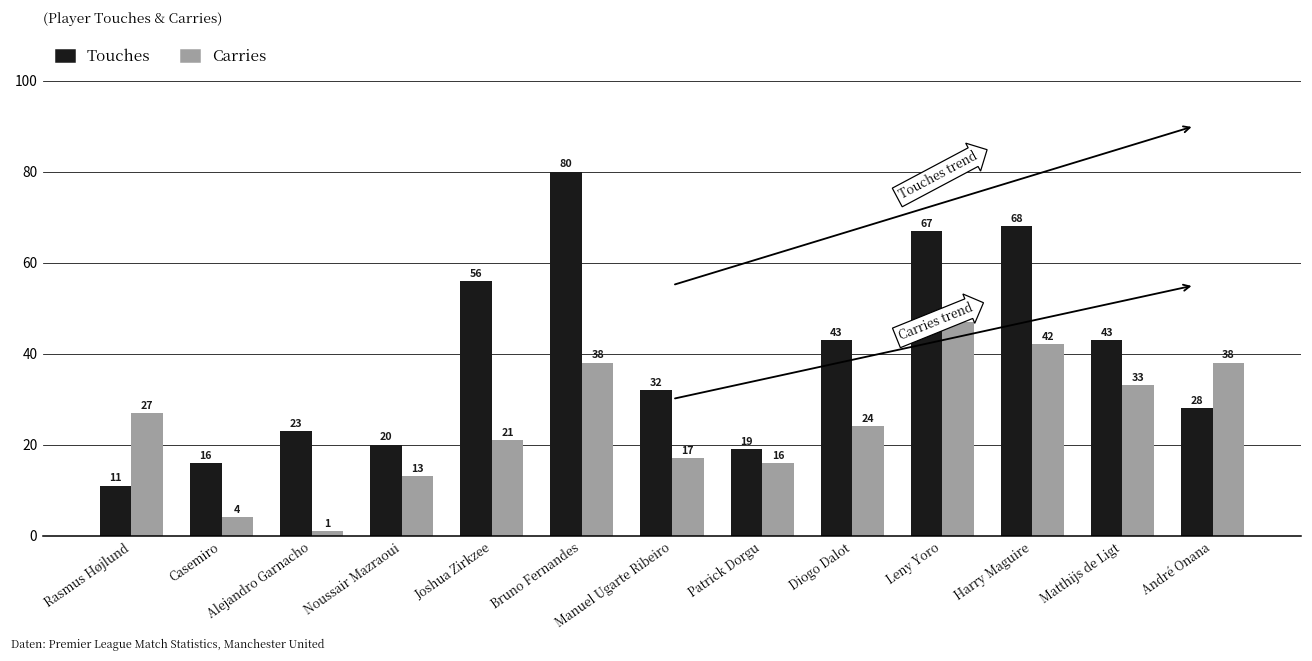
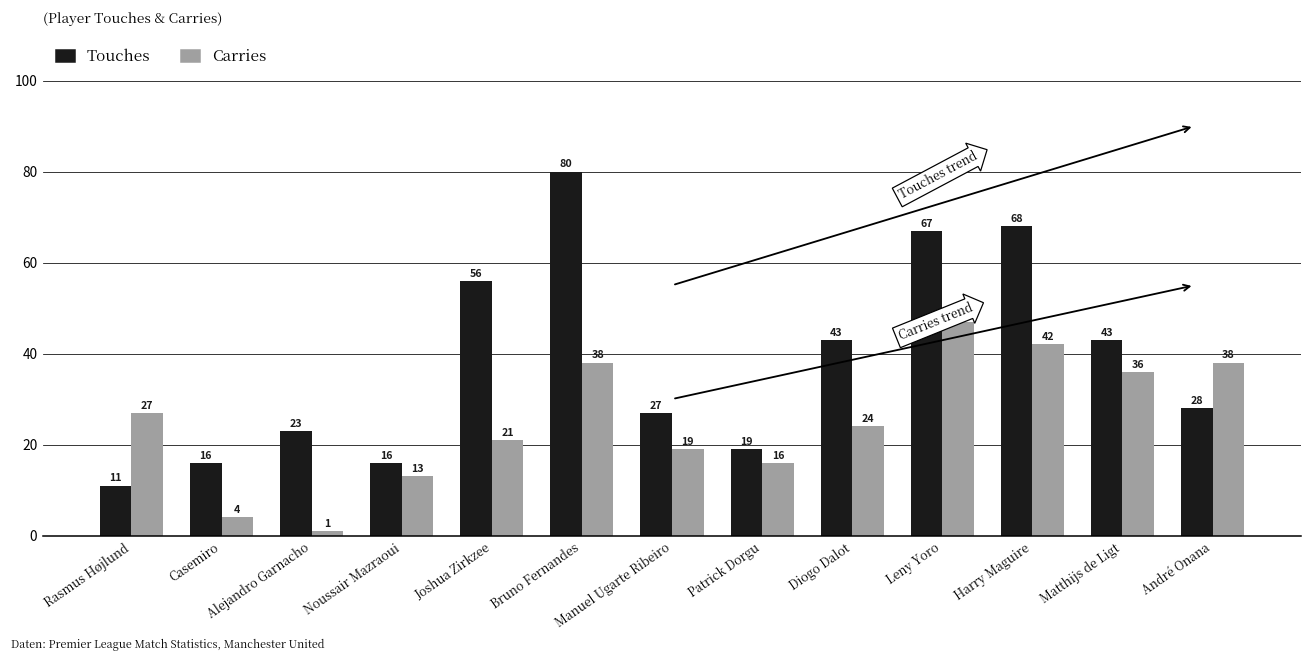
  {
    "Touches": {
      "Rasmus Højlund": 11,
      "Casemiro": 16,
      "Alejandro Garnacho": 23,
-     "Noussair Mazraoui": 20,
+     "Noussair Mazraoui": 16,
      "Joshua Zirkzee": 56,
      "Bruno Fernandes": 80,
-     "Manuel Ugarte Ribeiro": 32,
+     "Manuel Ugarte Ribeiro": 27,
      "Patrick Dorgu": 19,
      "Diogo Dalot": 43,
      "Leny Yoro": 67,
      "Harry Maguire": 68,
      "Matthijs de Ligt": 43,
      "André Onana": 28
    },
    "Carries": {
      "Rasmus Højlund": 27,
      "Casemiro": 4,
      "Alejandro Garnacho": 1,
      "Noussair Mazraoui": 13,
      "Joshua Zirkzee": 21,
      "Bruno Fernandes": 38,
-     "Manuel Ugarte Ribeiro": 17,
+     "Manuel Ugarte Ribeiro": 19,
      "Patrick Dorgu": 16,
      "Diogo Dalot": 24,
      "Harry Maguire": 42,
-     "Matthijs de Ligt": 33,
+     "Matthijs de Ligt": 36,
      "André Onana": 38
    }
  }
